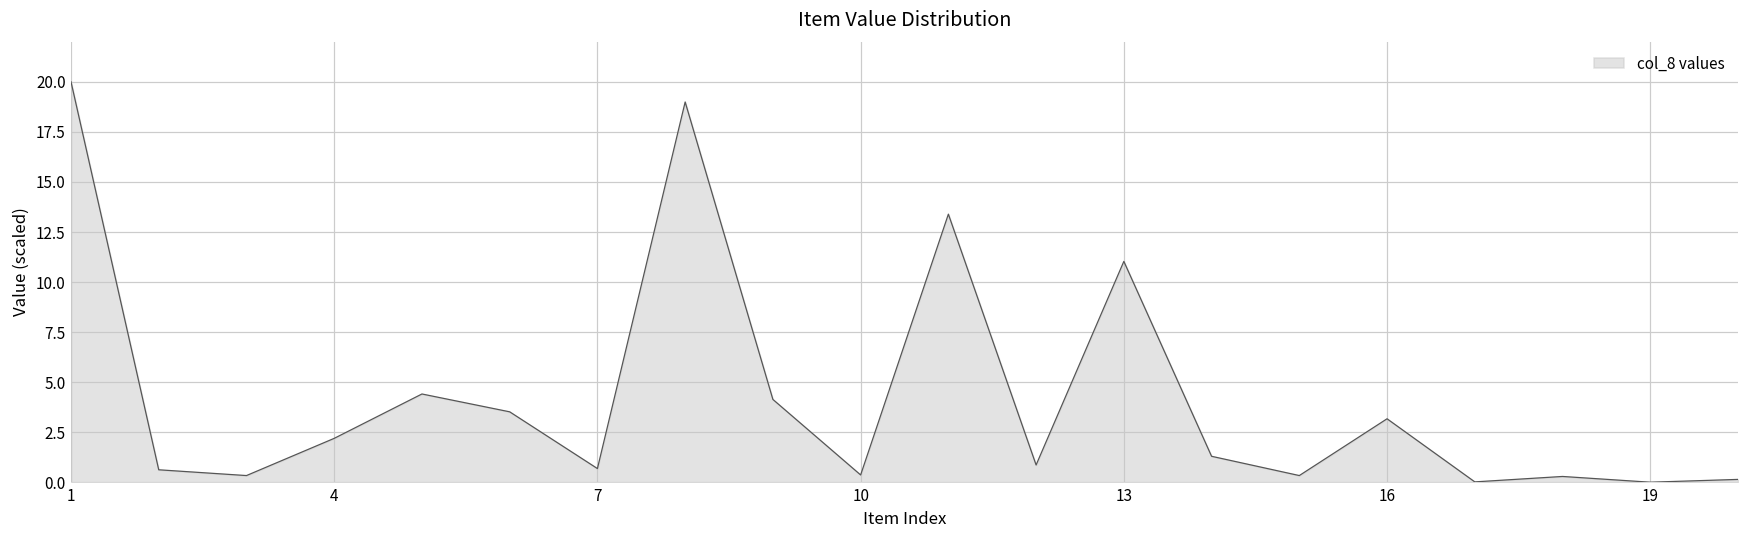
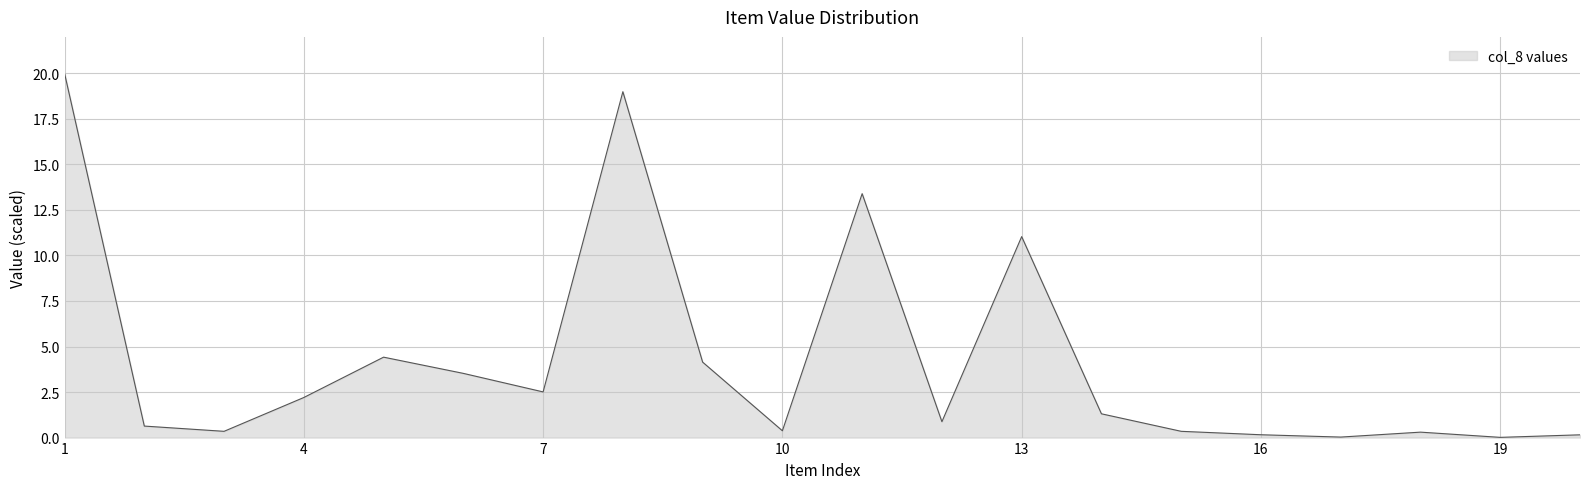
  {
    "1": 20.0,
    "4": 2.2,
-   "7": 0.7,
+   "7": 2.5,
    "10": 0.4,
    "13": 11.0,
-   "16": 3.2,
+   "16": 0.2,
    "19": 0.0
  }
